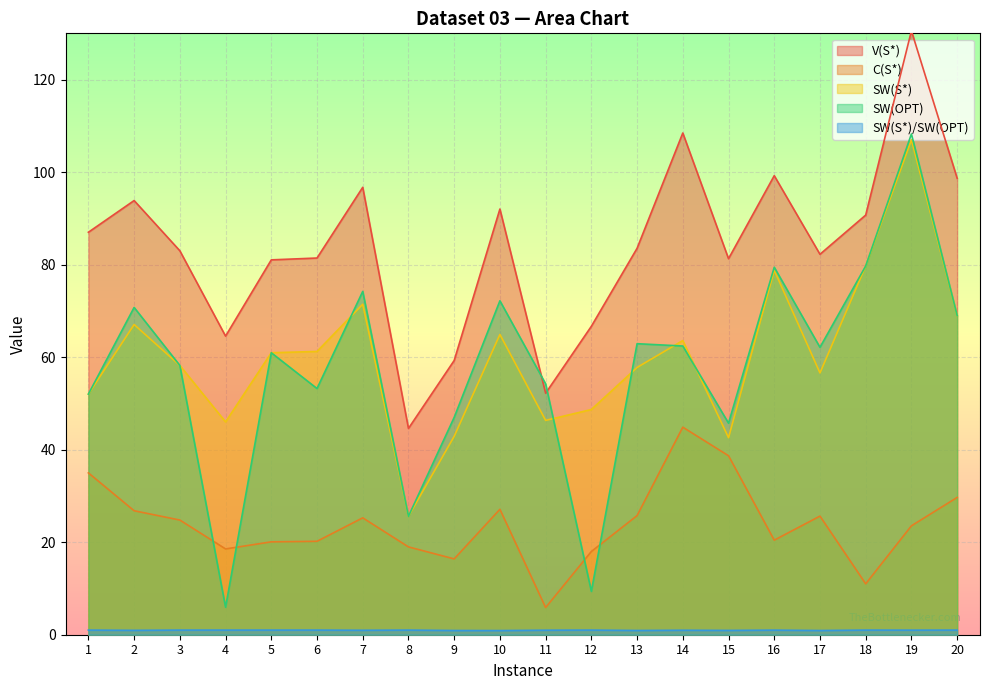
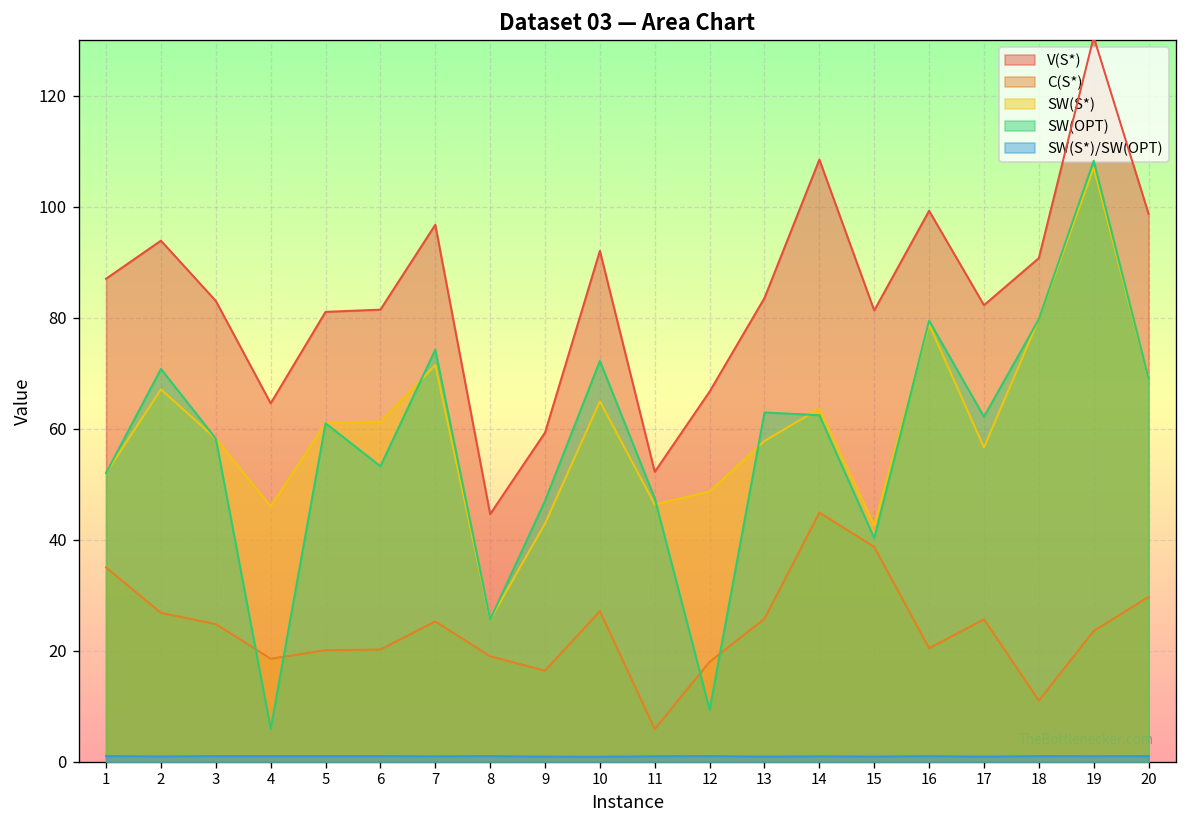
  {
    "SW(OPT)": {
      "2": 71,
      "4": 6,
      "6": 53,
      "7": 74,
      "9": 47,
      "10": 72,
-     "11": 54,
+     "11": 47,
      "12": 9,
      "13": 63,
      "14": 62,
-     "15": 46,
+     "15": 40,
      "16": 79,
      "17": 62
    },
    "SW(S*)/SW(OPT)": {
      "1": 1,
      "2": 1,
      "3": 1,
      "4": 1,
      "5": 1,
      "6": 1,
      "7": 1,
      "8": 1,
      "9": 1,
      "10": 1,
      "11": 1,
      "12": 1,
      "13": 1,
      "14": 1,
      "15": 1,
      "16": 1,
      "17": 1,
      "18": 1,
      "19": 1,
      "20": 1
    }
  }
